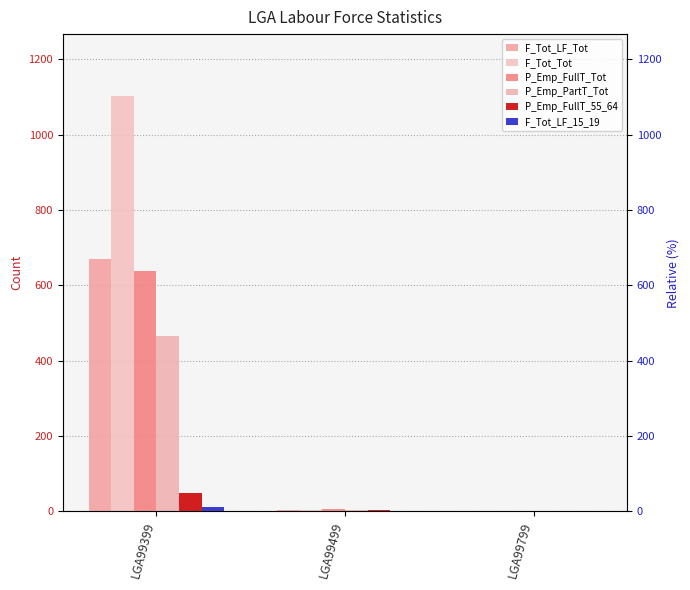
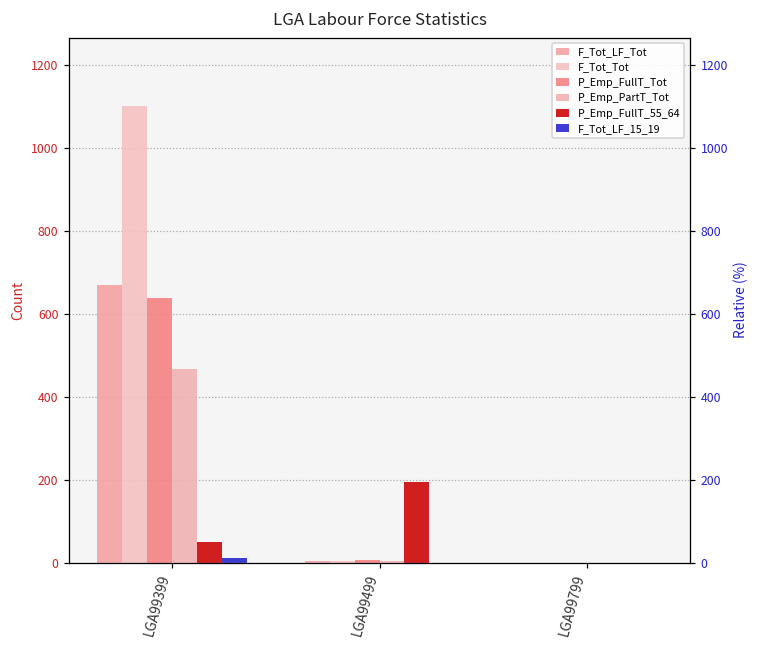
  {
    "P_Emp_FullT_55_64": {
      "LGA99399": 50,
-     "LGA99499": 0,
+     "LGA99499": 200,
      "LGA99799": 0
    },
    "F_Tot_LF_15_19": {
      "LGA99399": 10,
      "LGA99499": 0,
      "LGA99799": 0
    }
  }
